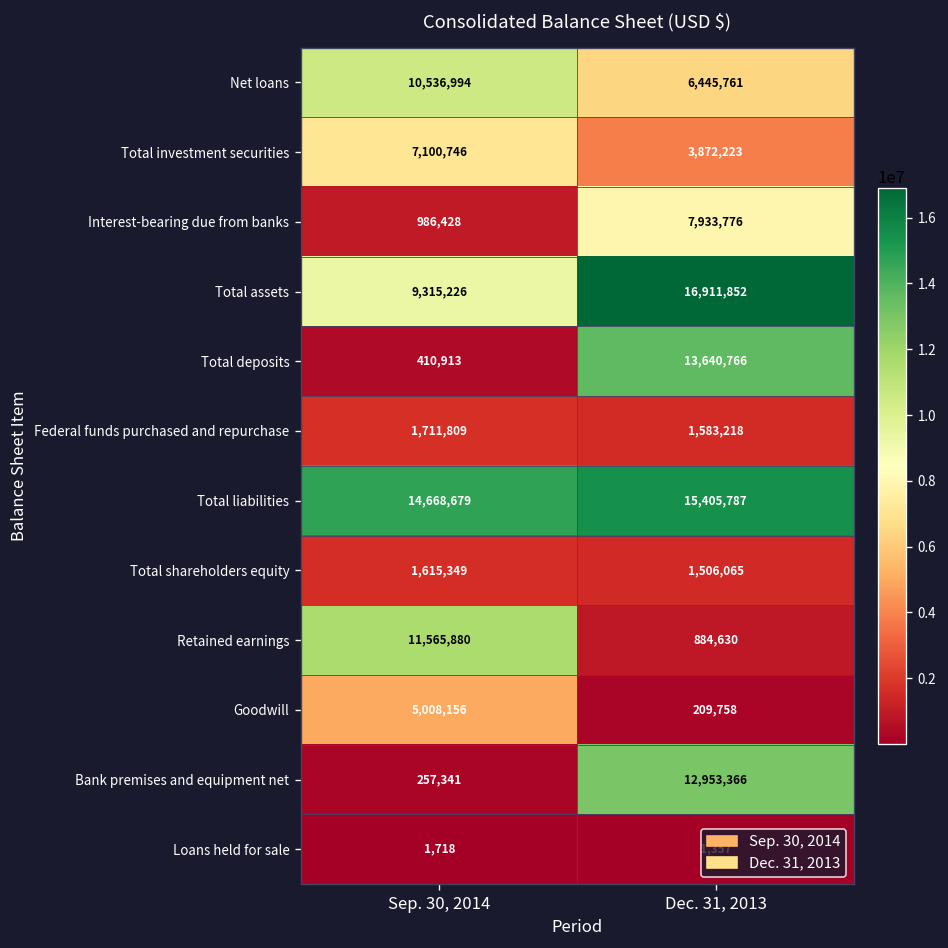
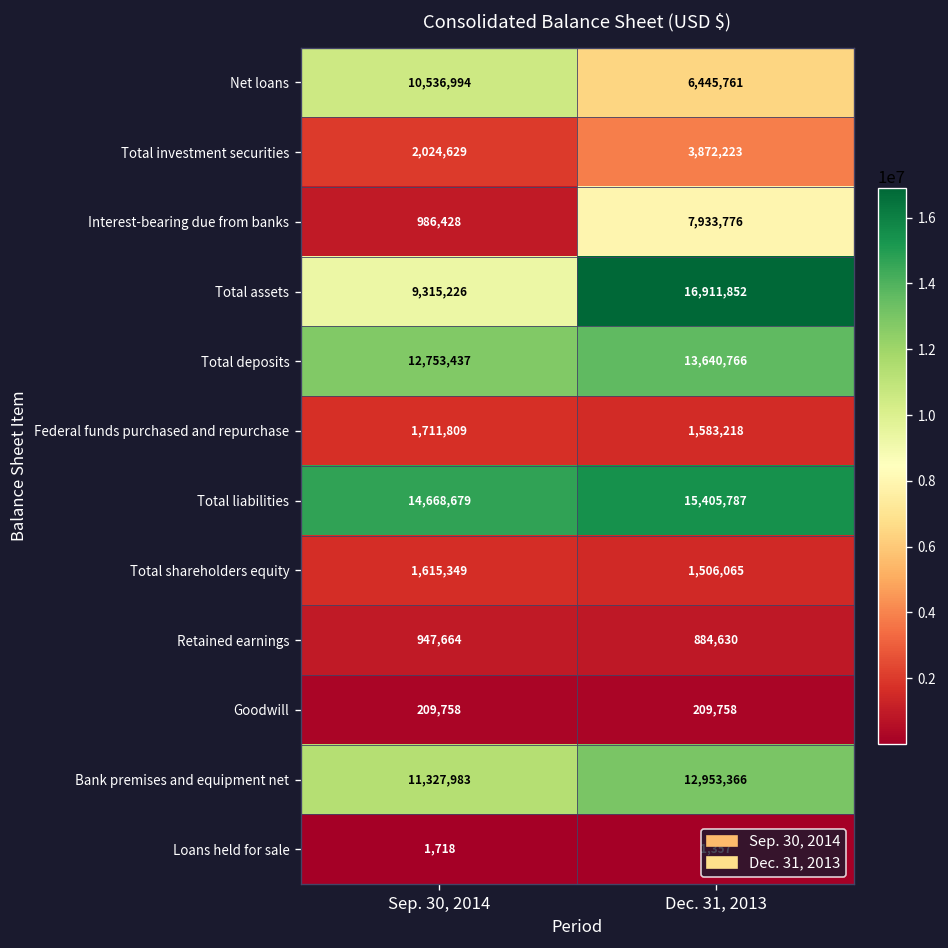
  {
    "Net loans": {
      "Sep. 30, 2014": "10,536,994",
      "Dec. 31, 2013": "6,445,761"
    },
    "Total investment securities": {
-     "Sep. 30, 2014": "7,100,746",
+     "Sep. 30, 2014": "2,024,629",
      "Dec. 31, 2013": "3,872,223"
    },
    "Interest-bearing due from banks": {
      "Sep. 30, 2014": "986,428",
      "Dec. 31, 2013": "7,933,776"
    },
    "Total assets": {
      "Sep. 30, 2014": "9,315,226",
      "Dec. 31, 2013": "16,911,852"
    },
    "Total deposits": {
-     "Sep. 30, 2014": "410,913",
+     "Sep. 30, 2014": "12,753,437",
      "Dec. 31, 2013": "13,640,766"
    },
    "Federal funds purchased and repurchase": {
      "Sep. 30, 2014": "1,711,809",
      "Dec. 31, 2013": "1,583,218"
    },
    "Total liabilities": {
      "Sep. 30, 2014": "14,668,679",
      "Dec. 31, 2013": "15,405,787"
    },
    "Total shareholders equity": {
      "Sep. 30, 2014": "1,615,349",
      "Dec. 31, 2013": "1,506,065"
    },
    "Retained earnings": {
-     "Sep. 30, 2014": "11,565,880",
+     "Sep. 30, 2014": "947,664",
      "Dec. 31, 2013": "884,630"
    },
    "Goodwill": {
-     "Sep. 30, 2014": "5,008,156",
+     "Sep. 30, 2014": "209,758",
      "Dec. 31, 2013": "209,758"
    },
    "Bank premises and equipment net": {
-     "Sep. 30, 2014": "257,341",
+     "Sep. 30, 2014": "11,327,983",
      "Dec. 31, 2013": "12,953,366"
    },
    "Loans held for sale": {
      "Sep. 30, 2014": "1,718"
    }
  }
